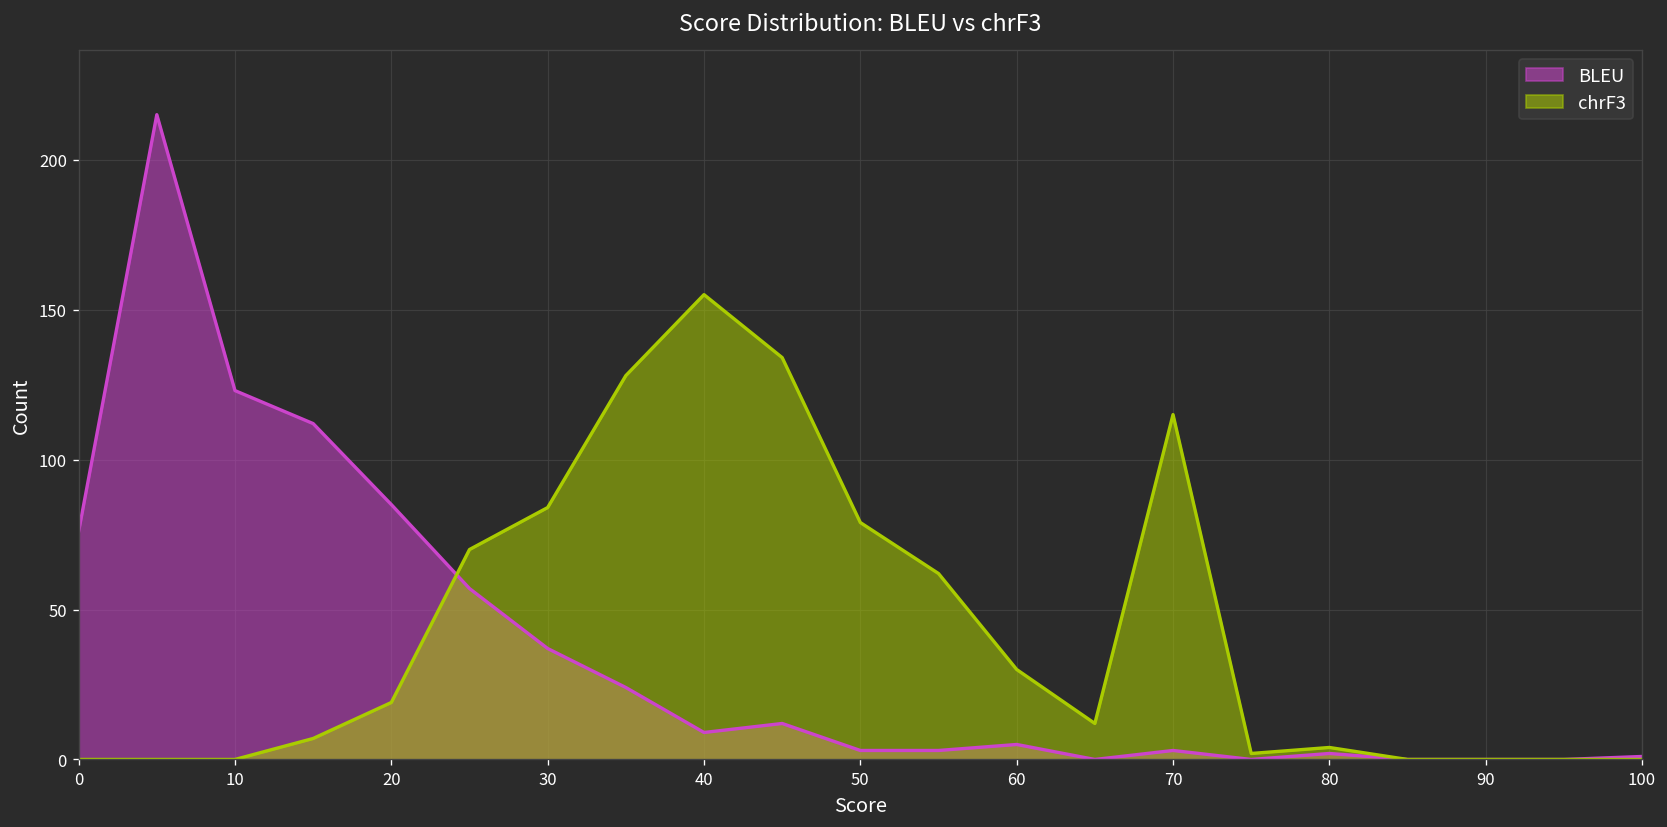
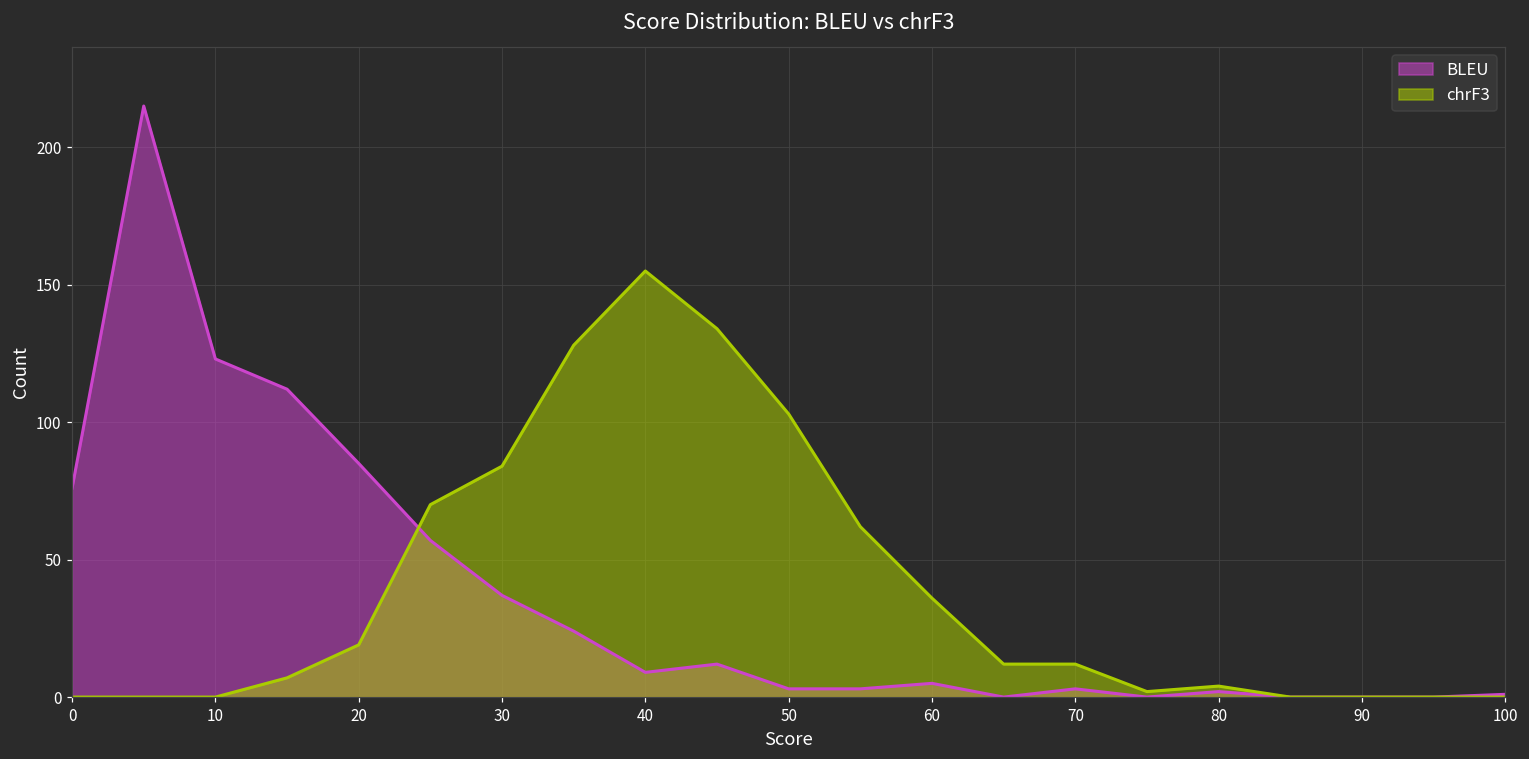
  {
    "BLEU": {
      "0": 76,
      "10": 123,
      "20": 85,
      "30": 37,
      "40": 9,
      "50": 3,
      "60": 5,
      "70": 3,
      "80": 2
    },
    "chrF3": {
      "0": 0,
      "10": 0,
      "20": 19,
      "30": 84,
      "40": 155,
-     "50": 79,
-     "60": 30,
-     "70": 115,
+     "50": 103,
+     "60": 36,
+     "70": 12,
      "80": 4
    }
  }
